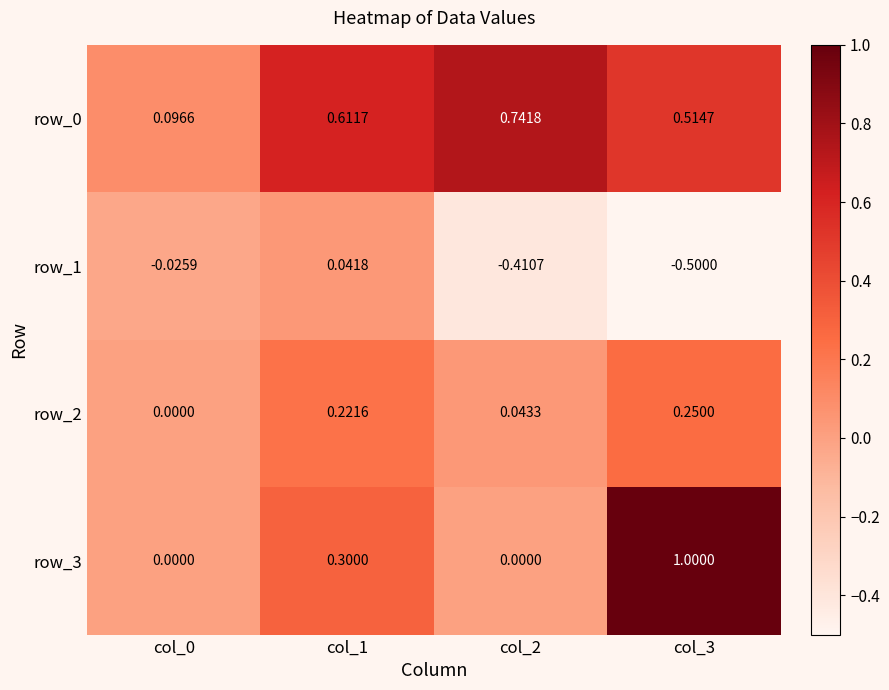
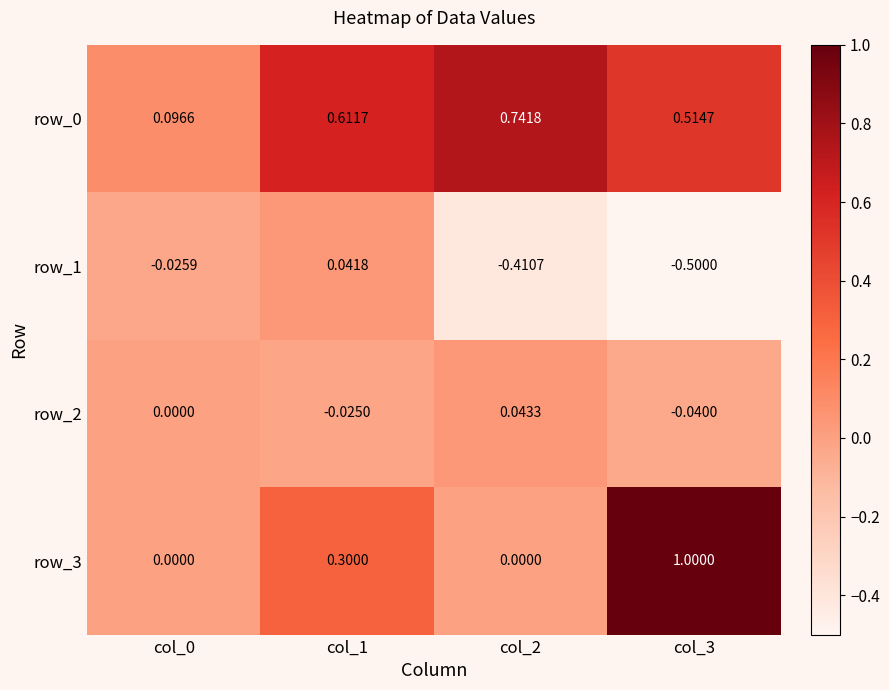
  {
    "row_0": {
      "col_0": 0.0966,
      "col_1": 0.6117,
      "col_2": 0.7418,
      "col_3": 0.5147
    },
    "row_1": {
      "col_0": -0.0259,
      "col_1": 0.0418,
      "col_2": -0.4107,
      "col_3": -0.5000
    },
    "row_2": {
      "col_0": 0.0000,
-     "col_1": 0.2216,
+     "col_1": -0.0250,
      "col_2": 0.0433,
-     "col_3": 0.2500
+     "col_3": -0.0400
    },
    "row_3": {
      "col_0": 0.0000,
      "col_1": 0.3000,
      "col_2": 0.0000,
      "col_3": 1.0000
    }
  }
